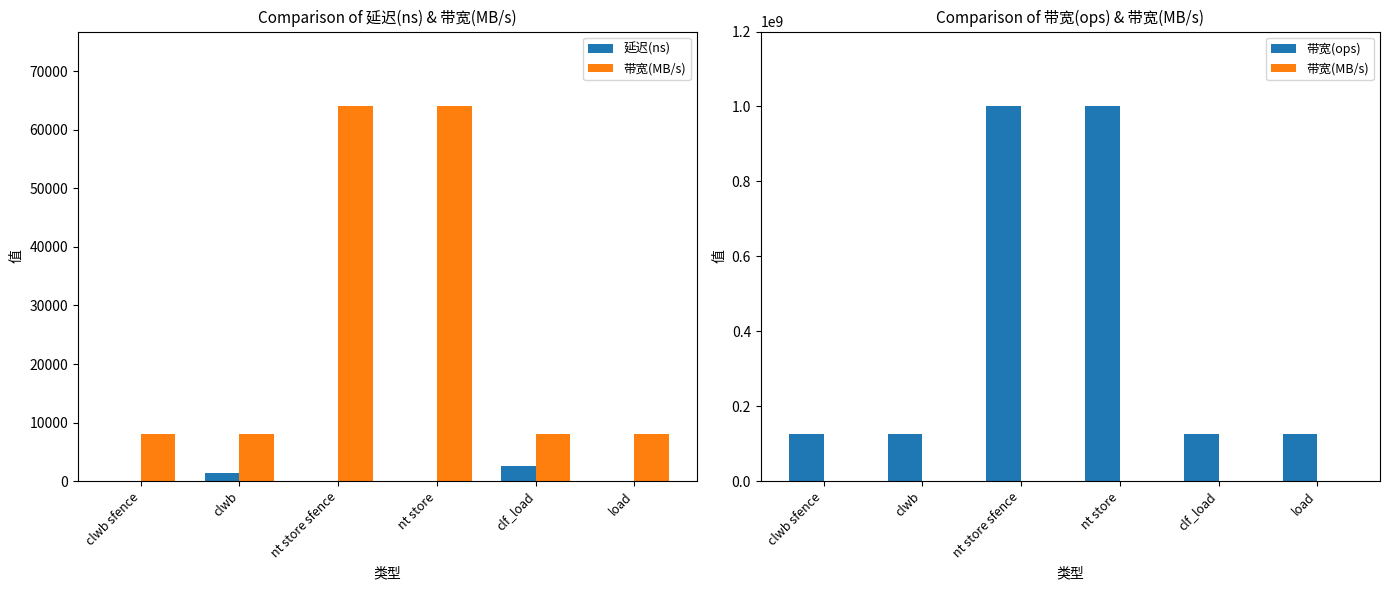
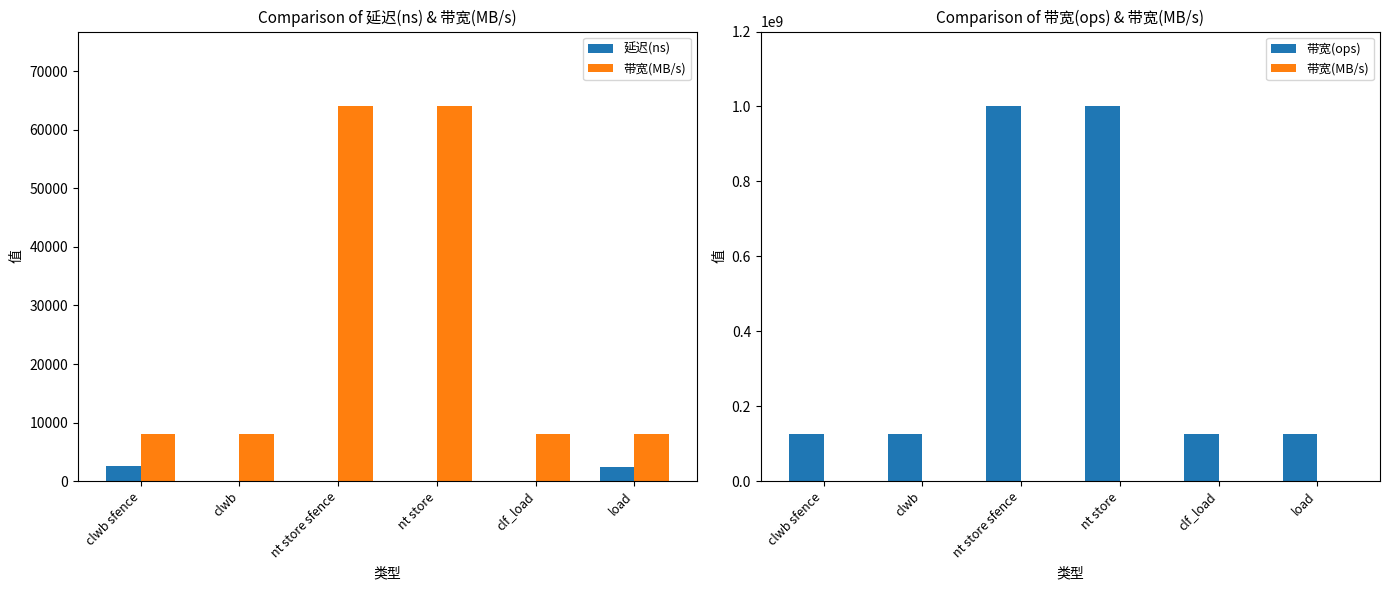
  {
    "Comparison of 延迟(ns) & 带宽(MB/s)": {
      "延迟(ns)": {
-       "clwb sfence": 0,
-       "clwb": 1000,
-       "clf_load": 3000,
-       "load": 0
+       "clwb sfence": 3000,
+       "clwb": 0,
+       "clf_load": 0,
+       "load": 2000
      },
      "带宽(MB/s)": {
        "clwb sfence": 8000,
        "clwb": 8000,
        "nt store sfence": 64000,
        "nt store": 64000,
        "clf_load": 8000,
        "load": 8000
      }
    },
    "Comparison of 带宽(ops) & 带宽(MB/s)": {
      "带宽(ops)": {
        "clwb sfence": 130000000,
        "clwb": 130000000,
        "nt store sfence": 1000000000,
        "nt store": 1000000000,
        "clf_load": 130000000,
        "load": 130000000
      }
    }
  }
